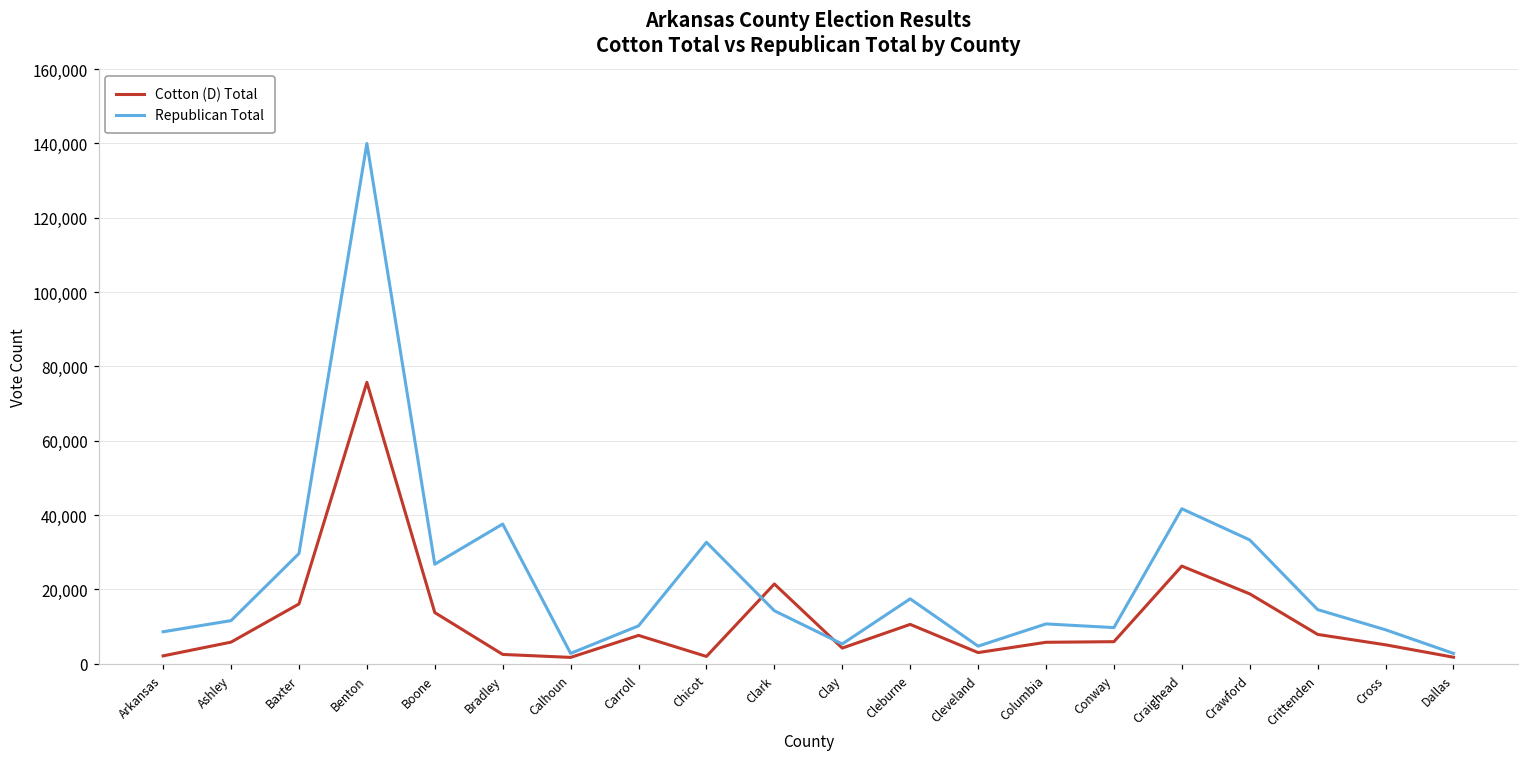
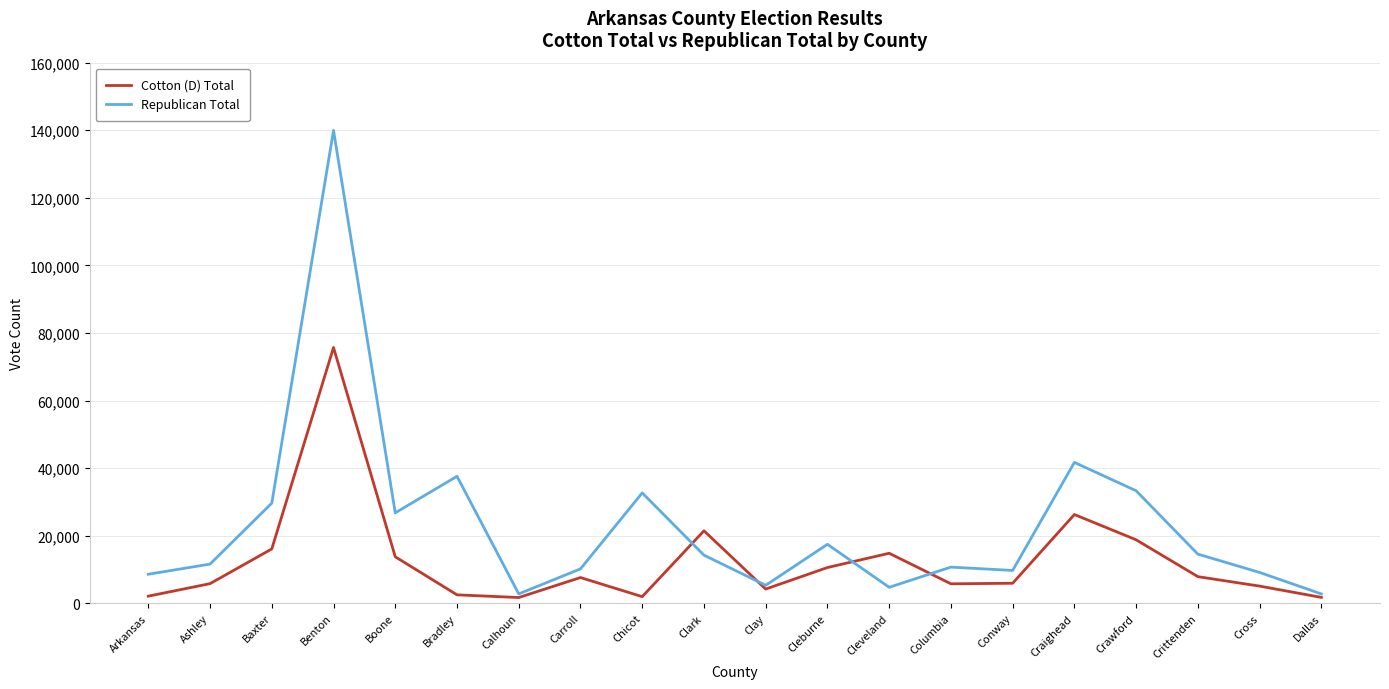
  {
    "Cotton (D) Total": {
      "Arkansas": "2,000",
      "Ashley": "6,000",
      "Baxter": "16,000",
      "Benton": "76,000",
      "Boone": "14,000",
      "Bradley": "2,000",
      "Calhoun": "2,000",
      "Carroll": "8,000",
      "Chicot": "2,000",
      "Clark": "21,000",
      "Clay": "4,000",
      "Cleburne": "11,000",
-     "Cleveland": "3,000",
+     "Cleveland": "15,000",
      "Columbia": "6,000",
      "Conway": "6,000",
      "Craighead": "26,000",
      "Crawford": "19,000",
      "Crittenden": "8,000",
      "Cross": "5,000",
      "Dallas": "2,000"
    },
    "Republican Total": {
      "Arkansas": "9,000",
      "Ashley": "12,000",
      "Baxter": "30,000",
      "Benton": "140,000",
      "Boone": "27,000",
      "Bradley": "38,000",
      "Calhoun": "3,000",
      "Carroll": "10,000",
      "Chicot": "33,000",
      "Clark": "14,000",
      "Clay": "5,000",
      "Cleburne": "17,000",
      "Cleveland": "5,000",
      "Columbia": "11,000",
      "Conway": "10,000",
      "Craighead": "42,000",
      "Crawford": "33,000",
      "Crittenden": "15,000",
      "Cross": "9,000",
      "Dallas": "3,000"
    }
  }
